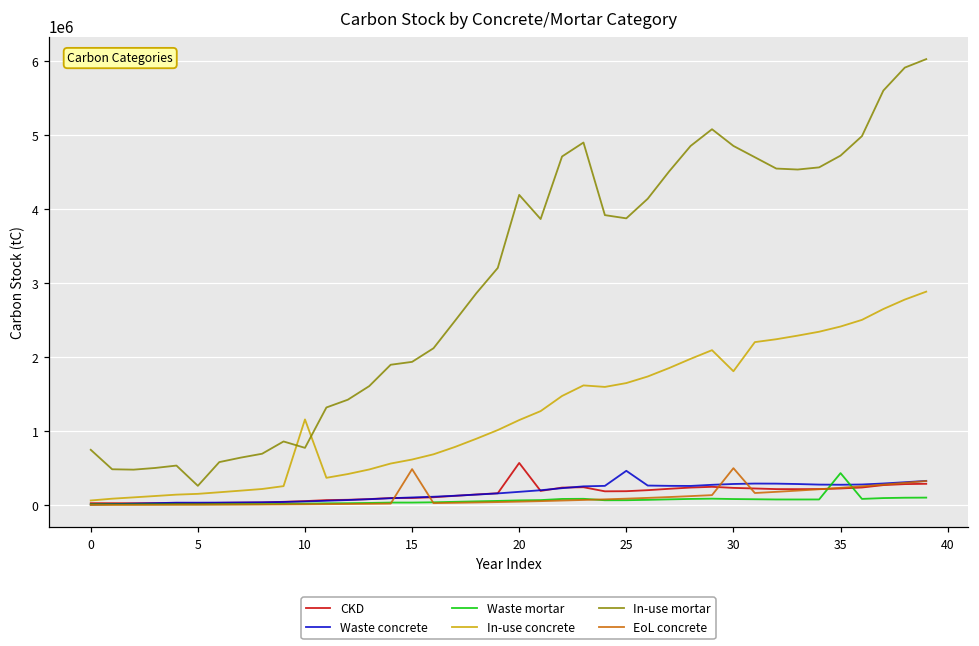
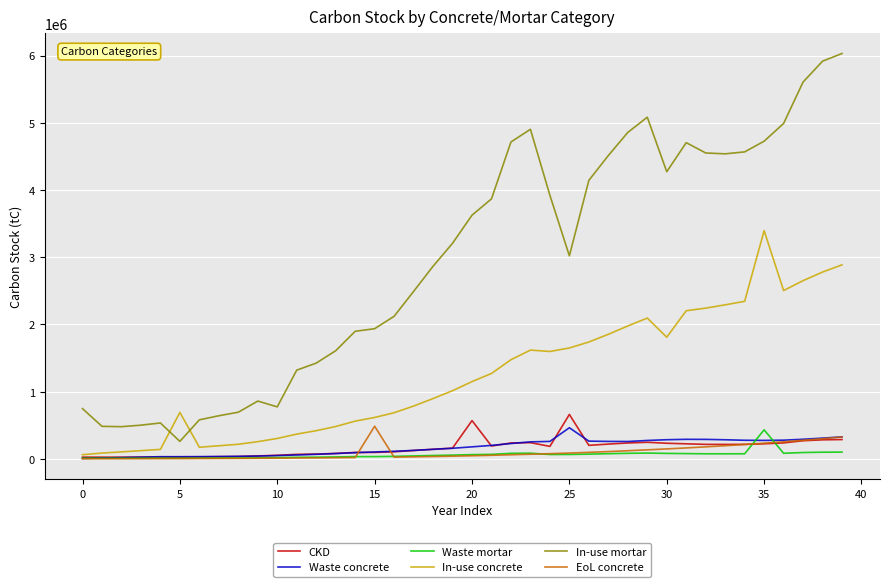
  {
    "CKD": {
      "20": 600000,
-     "25": 200000,
+     "25": 700000,
      "30": 200000
    },
    "Waste concrete": {
      "20": 200000,
      "25": 500000,
      "30": 300000,
      "35": 300000
    },
    "Waste mortar": {
      "15": 0,
      "30": 100000,
      "35": 400000
    },
    "In-use concrete": {
-     "5": 200000,
-     "10": 1200000,
+     "5": 700000,
+     "10": 300000,
      "15": 600000,
      "20": 1100000,
      "25": 1600000,
      "30": 1800000,
-     "35": 2400000
+     "35": 3400000
    },
    "In-use mortar": {
      "0": 700000,
      "5": 300000,
      "10": 800000,
      "15": 1900000,
-     "20": 4200000,
-     "25": 3900000,
-     "30": 4900000,
+     "20": 3600000,
+     "25": 3000000,
+     "30": 4300000,
      "35": 4700000
    },
    "EoL concrete": {
      "15": 500000,
-     "30": 500000
+     "30": 100000
    }
  }
